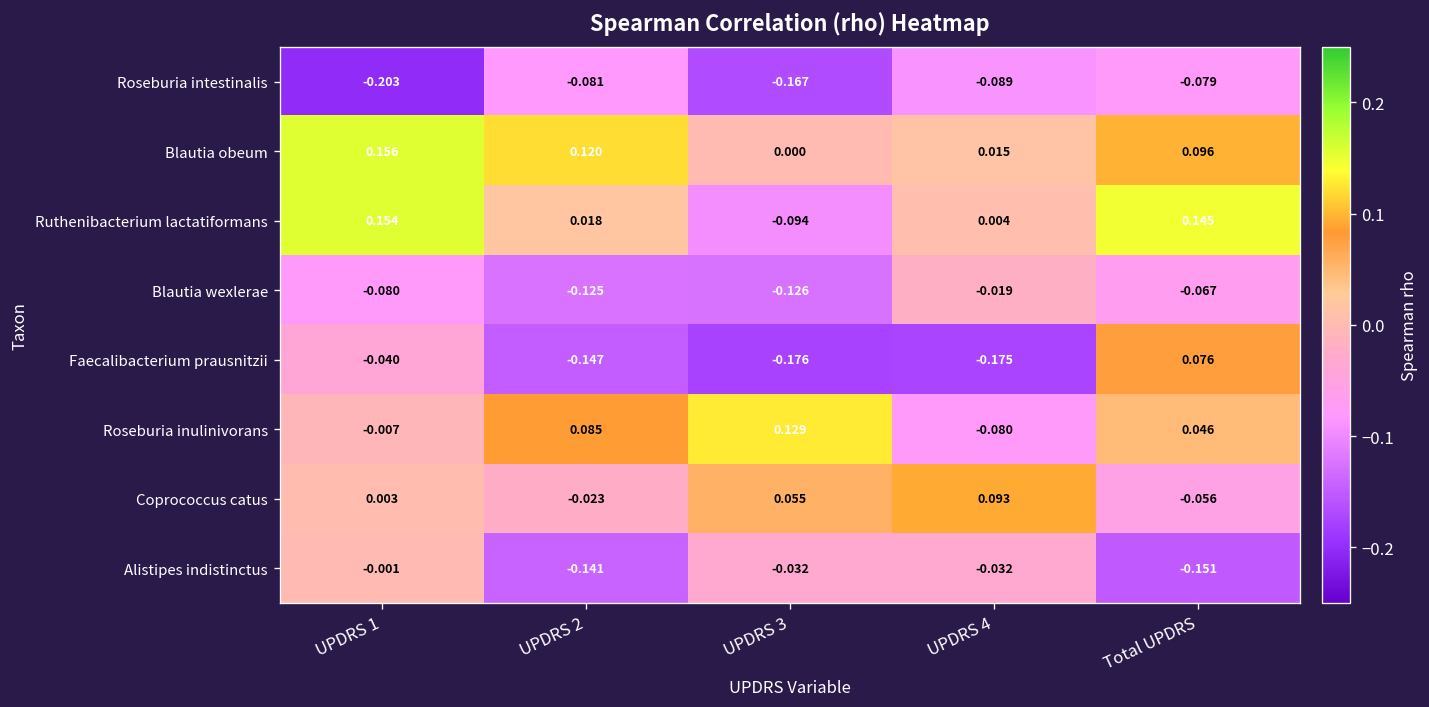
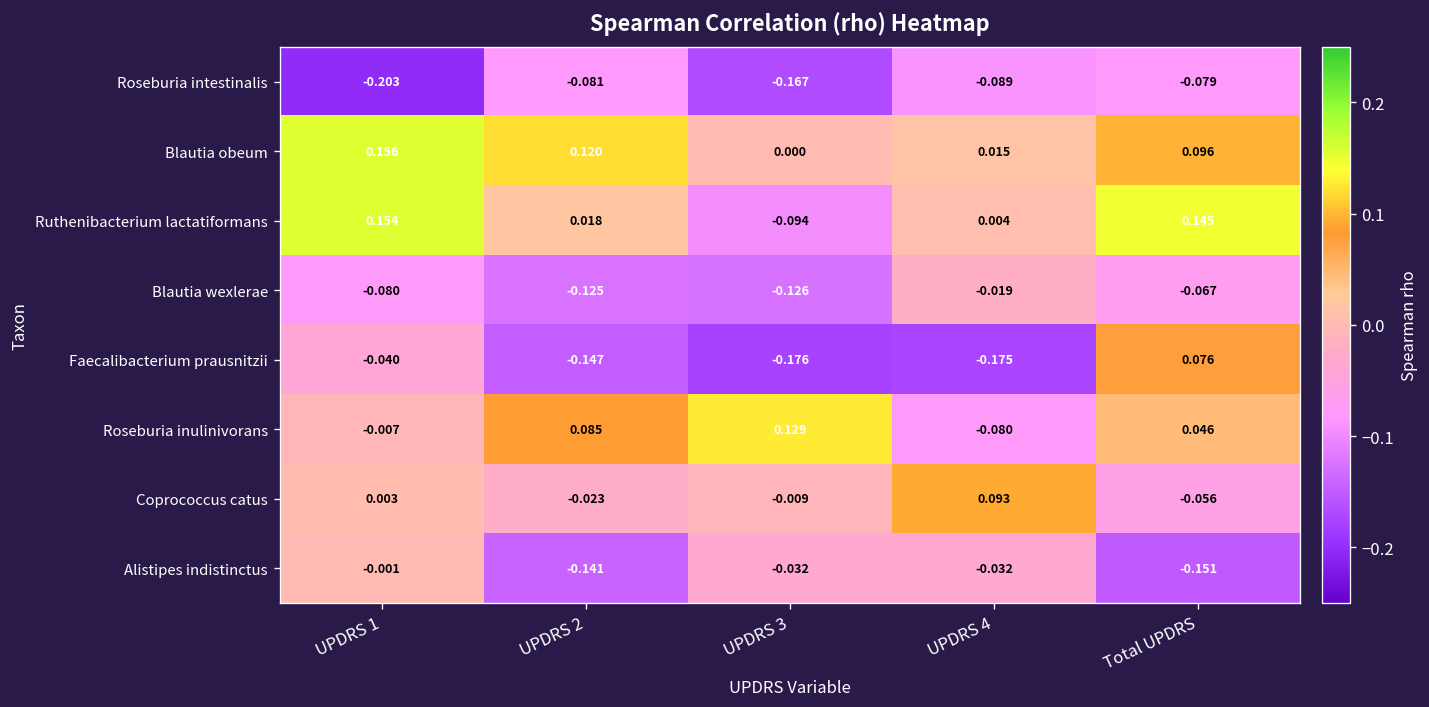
  {
    "Roseburia intestinalis": {
      "UPDRS 1": -0.203,
      "UPDRS 2": -0.081,
      "UPDRS 3": -0.167,
      "UPDRS 4": -0.089,
      "Total UPDRS": -0.079
    },
    "Blautia obeum": {
      "UPDRS 1": 0.156,
      "UPDRS 2": 0.120,
      "UPDRS 3": 0.000,
      "UPDRS 4": 0.015,
      "Total UPDRS": 0.096
    },
    "Ruthenibacterium lactatiformans": {
      "UPDRS 1": 0.154,
      "UPDRS 2": 0.018,
      "UPDRS 3": -0.094,
      "UPDRS 4": 0.004,
      "Total UPDRS": 0.145
    },
    "Blautia wexlerae": {
      "UPDRS 1": -0.080,
      "UPDRS 2": -0.125,
      "UPDRS 3": -0.126,
      "UPDRS 4": -0.019,
      "Total UPDRS": -0.067
    },
    "Faecalibacterium prausnitzii": {
      "UPDRS 1": -0.040,
      "UPDRS 2": -0.147,
      "UPDRS 3": -0.176,
      "UPDRS 4": -0.175,
      "Total UPDRS": 0.076
    },
    "Roseburia inulinivorans": {
      "UPDRS 1": -0.007,
      "UPDRS 2": 0.085,
      "UPDRS 3": 0.129,
      "UPDRS 4": -0.080,
      "Total UPDRS": 0.046
    },
    "Coprococcus catus": {
      "UPDRS 1": 0.003,
      "UPDRS 2": -0.023,
-     "UPDRS 3": 0.055,
+     "UPDRS 3": -0.009,
      "UPDRS 4": 0.093,
      "Total UPDRS": -0.056
    },
    "Alistipes indistinctus": {
      "UPDRS 1": -0.001,
      "UPDRS 2": -0.141,
      "UPDRS 3": -0.032,
      "UPDRS 4": -0.032,
      "Total UPDRS": -0.151
    }
  }
